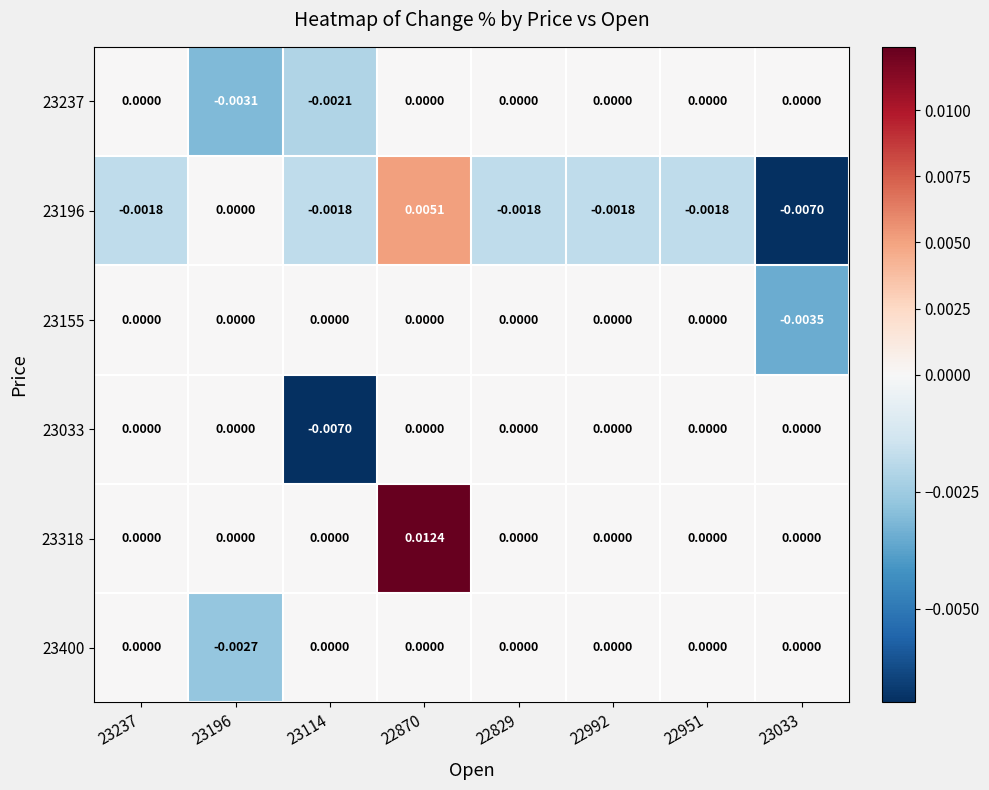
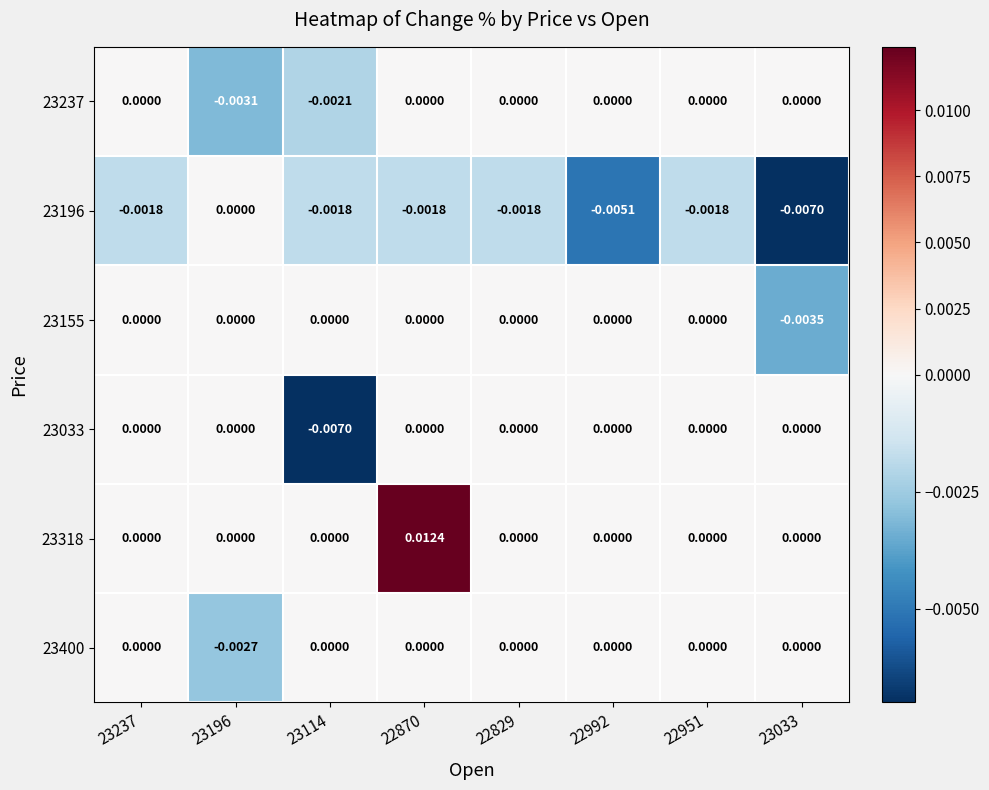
  {
    "23237": {
      "23237": 0.0000,
      "23196": -0.0031,
      "23114": -0.0021,
      "22870": 0.0000,
      "22829": 0.0000,
      "22992": 0.0000,
      "22951": 0.0000,
      "23033": 0.0000
    },
    "23196": {
      "23237": -0.0018,
      "23196": 0.0000,
      "23114": -0.0018,
-     "22870": 0.0051,
+     "22870": -0.0018,
      "22829": -0.0018,
-     "22992": -0.0018,
+     "22992": -0.0051,
      "22951": -0.0018,
      "23033": -0.0070
    },
    "23155": {
      "23237": 0.0000,
      "23196": 0.0000,
      "23114": 0.0000,
      "22870": 0.0000,
      "22829": 0.0000,
      "22992": 0.0000,
      "22951": 0.0000,
      "23033": -0.0035
    },
    "23033": {
      "23237": 0.0000,
      "23196": 0.0000,
      "23114": -0.0070,
      "22870": 0.0000,
      "22829": 0.0000,
      "22992": 0.0000,
      "22951": 0.0000,
      "23033": 0.0000
    },
    "23318": {
      "23237": 0.0000,
      "23196": 0.0000,
      "23114": 0.0000,
      "22870": 0.0124,
      "22829": 0.0000,
      "22992": 0.0000,
      "22951": 0.0000,
      "23033": 0.0000
    },
    "23400": {
      "23237": 0.0000,
      "23196": -0.0027,
      "23114": 0.0000,
      "22870": 0.0000,
      "22829": 0.0000,
      "22992": 0.0000,
      "22951": 0.0000,
      "23033": 0.0000
    }
  }
